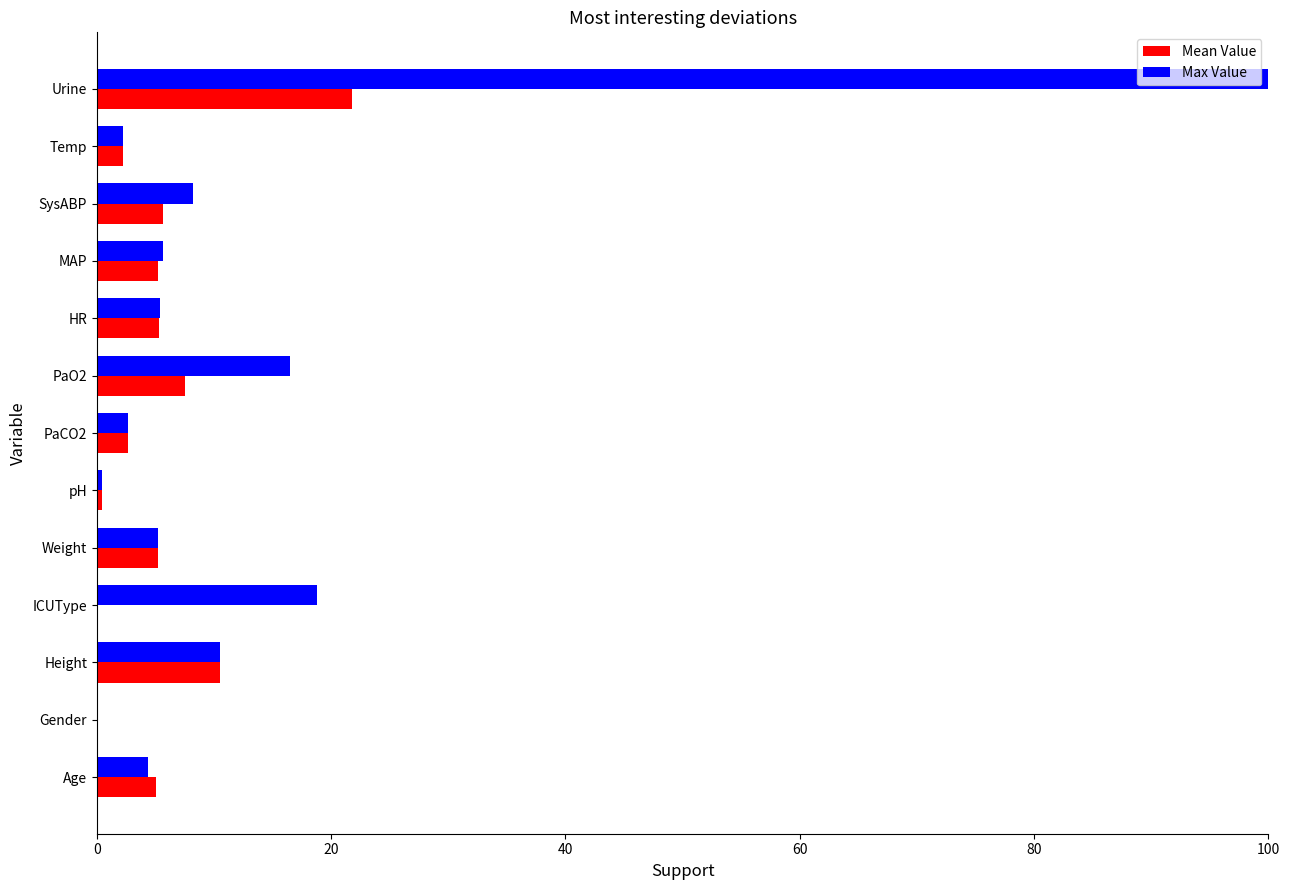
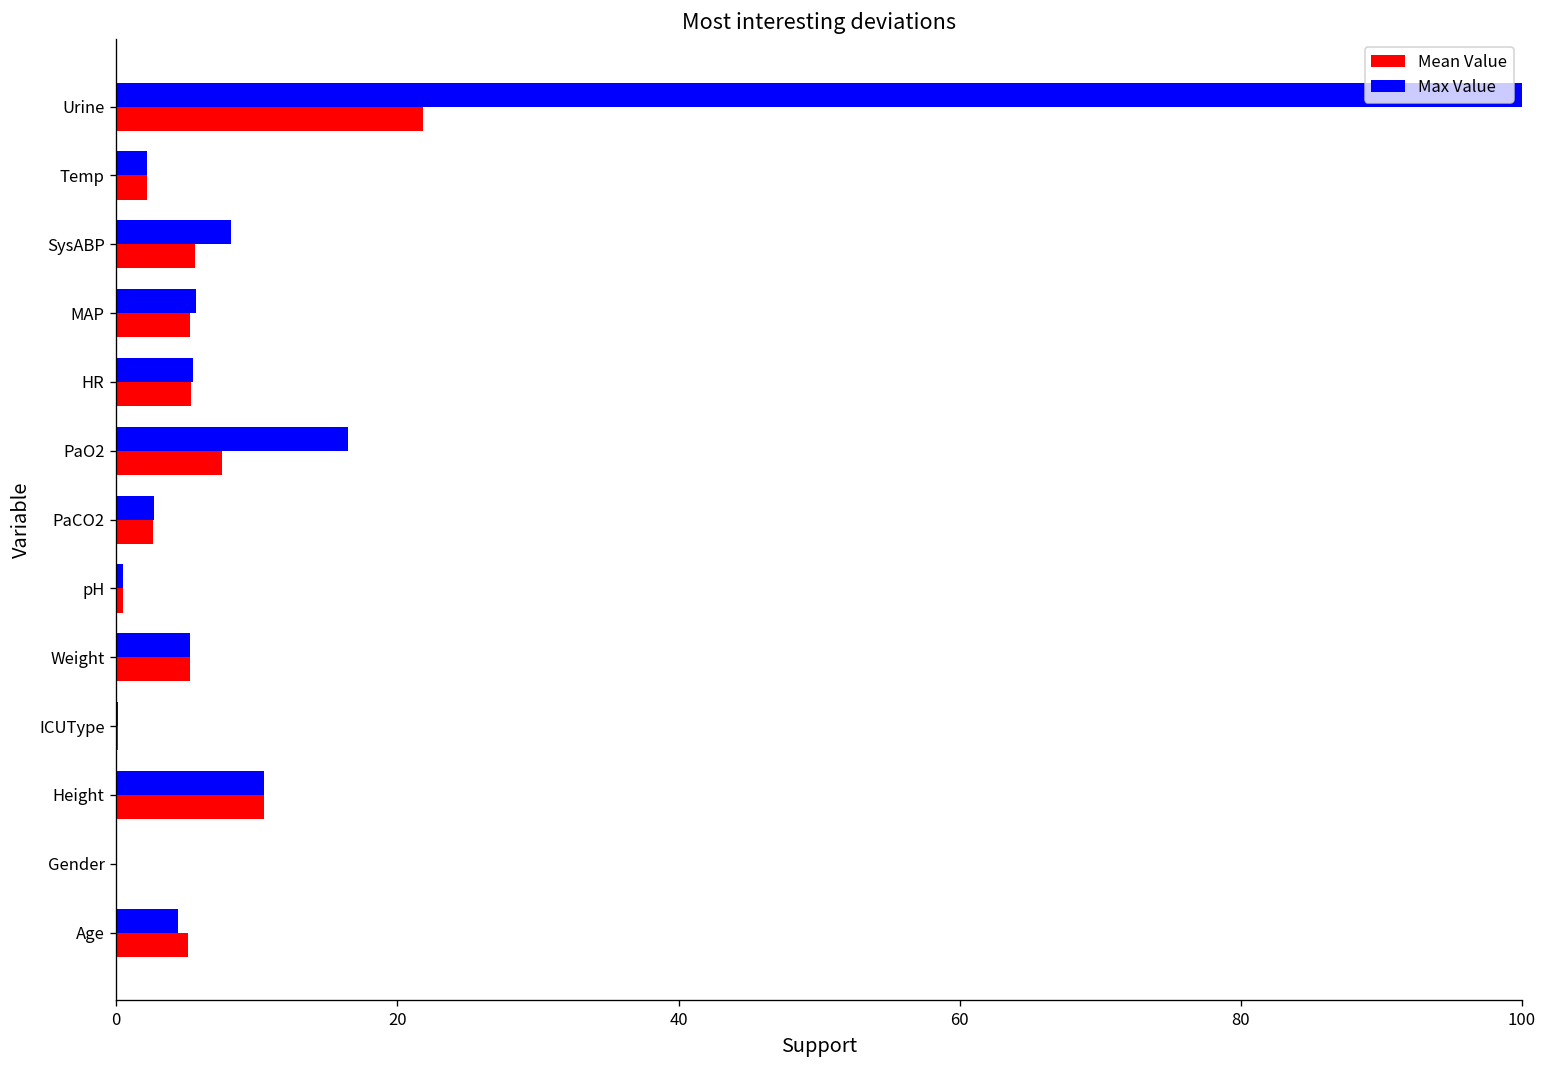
  {
    "Mean Value": {
      "Urine": 21.8,
      "Temp": 2.2,
      "SysABP": 5.6,
      "MAP": 5.2,
      "HR": 5.3,
      "PaO2": 7.5,
      "PaCO2": 2.6,
      "pH": 0.5,
      "Weight": 5.2,
      "Height": 10.5,
      "Age": 5.1
    },
    "Max Value": {
      "Urine": 100.0,
      "Temp": 2.2,
      "SysABP": 8.2,
      "MAP": 5.7,
      "HR": 5.4,
      "PaO2": 16.5,
      "PaCO2": 2.7,
      "pH": 0.5,
      "Weight": 5.2,
-     "ICUType": 18.8,
+     "ICUType": 0.1,
      "Height": 10.5,
      "Age": 4.4
    }
  }
